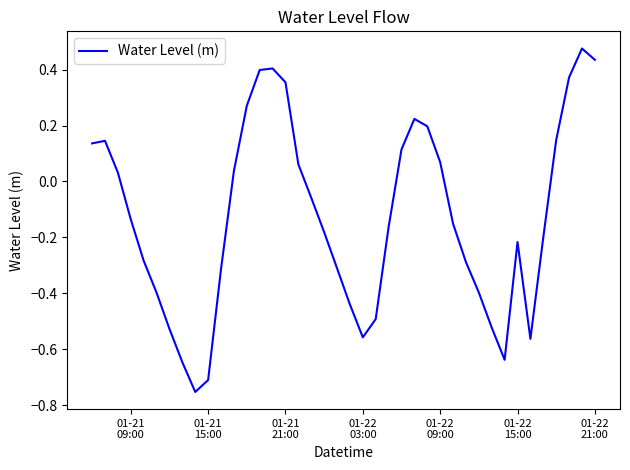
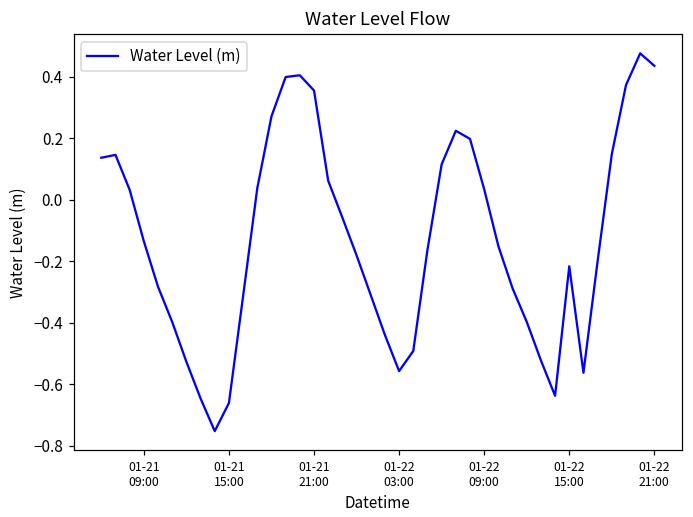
  {
    "01-21 09:00": -0.14,
-   "01-21 15:00": -0.71,
+   "01-21 15:00": -0.66,
    "01-21 21:00": 0.35,
    "01-22 03:00": -0.56,
-   "01-22 09:00": 0.07,
+   "01-22 09:00": 0.03,
    "01-22 15:00": -0.22,
    "01-22 21:00": 0.44
  }
